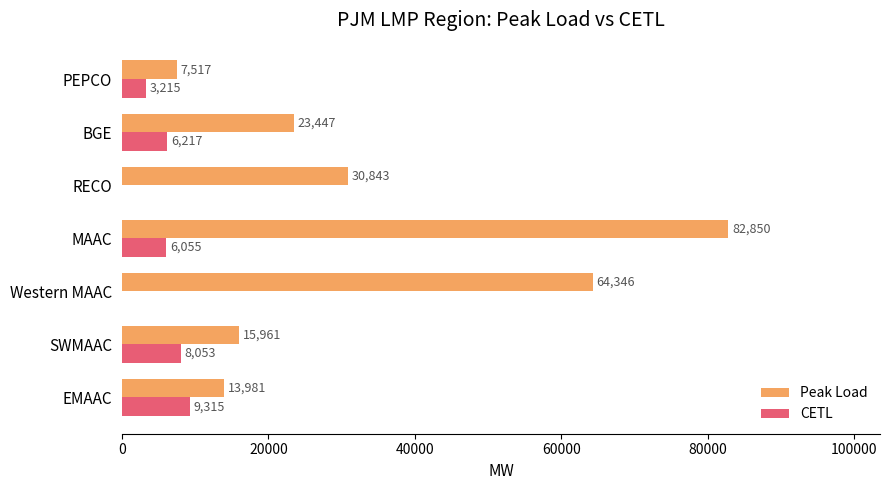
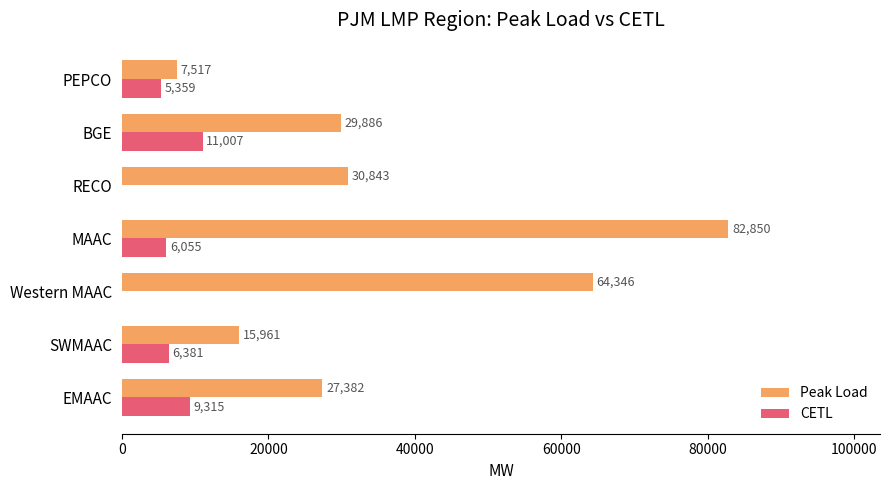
  {
    "Peak Load": {
      "PEPCO": "7,517",
-     "BGE": "23,447",
+     "BGE": "29,886",
      "RECO": "30,843",
      "MAAC": "82,850",
      "Western MAAC": "64,346",
      "SWMAAC": "15,961",
-     "EMAAC": "13,981"
+     "EMAAC": "27,382"
    },
    "CETL": {
-     "PEPCO": "3,215",
-     "BGE": "6,217",
+     "PEPCO": "5,359",
+     "BGE": "11,007",
      "MAAC": "6,055",
-     "SWMAAC": "8,053",
+     "SWMAAC": "6,381",
      "EMAAC": "9,315"
    }
  }
